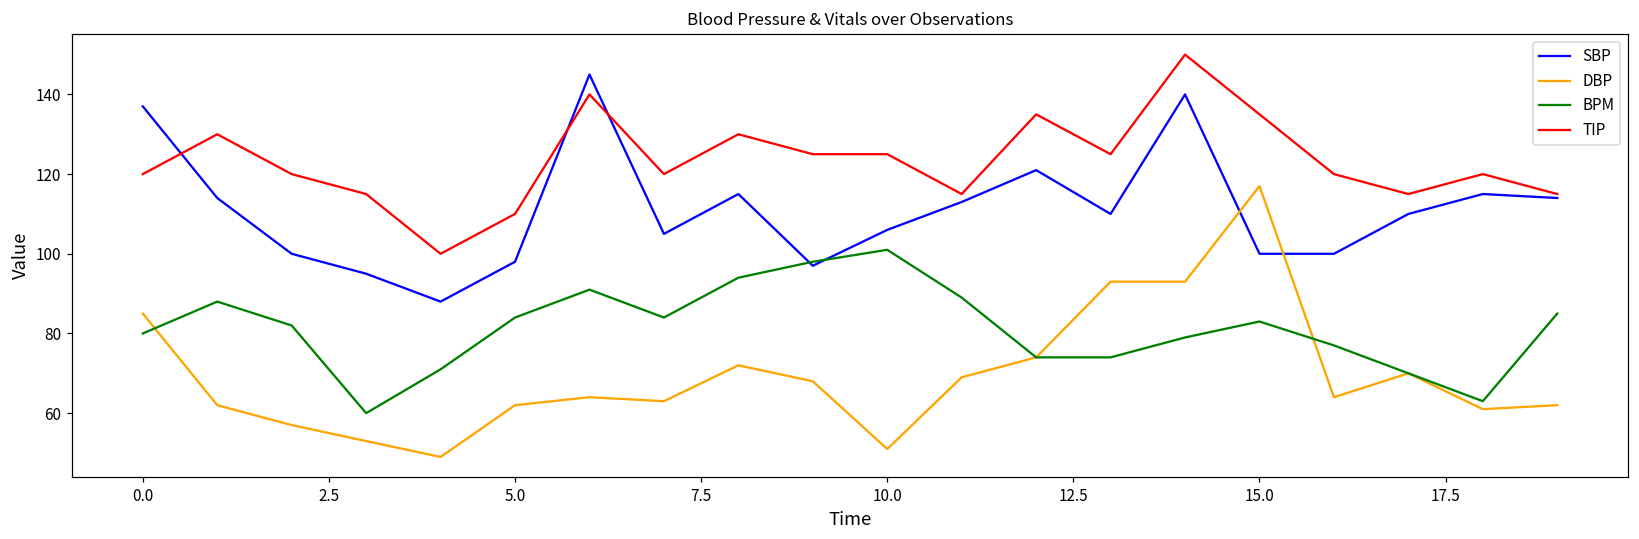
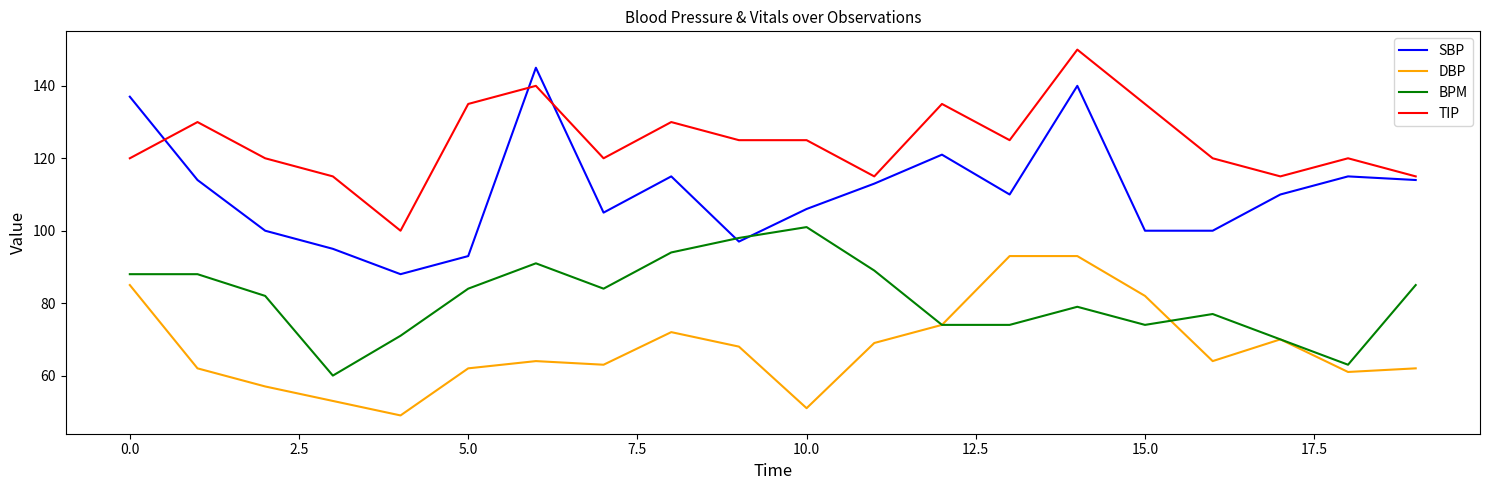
  {
    "SBP": {
      "0.0": 137,
-     "5.0": 98,
+     "5.0": 93,
      "10.0": 106,
      "15.0": 100
    },
    "DBP": {
      "0.0": 85,
      "5.0": 62,
      "10.0": 51,
-     "15.0": 117
+     "15.0": 82
    },
    "BPM": {
-     "0.0": 80,
+     "0.0": 88,
      "5.0": 84,
      "10.0": 101,
-     "15.0": 83
+     "15.0": 74
    },
    "TIP": {
      "0.0": 120,
-     "5.0": 110,
+     "5.0": 135,
      "10.0": 125,
      "15.0": 135
    }
  }
